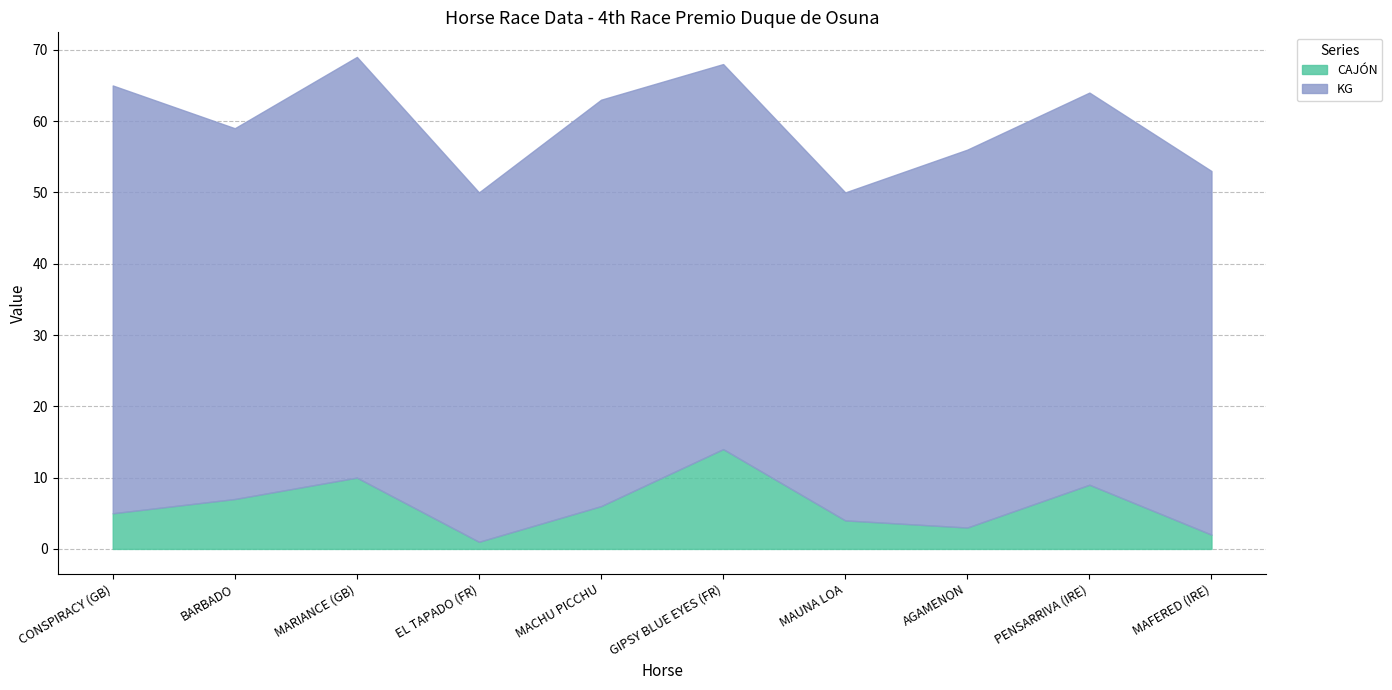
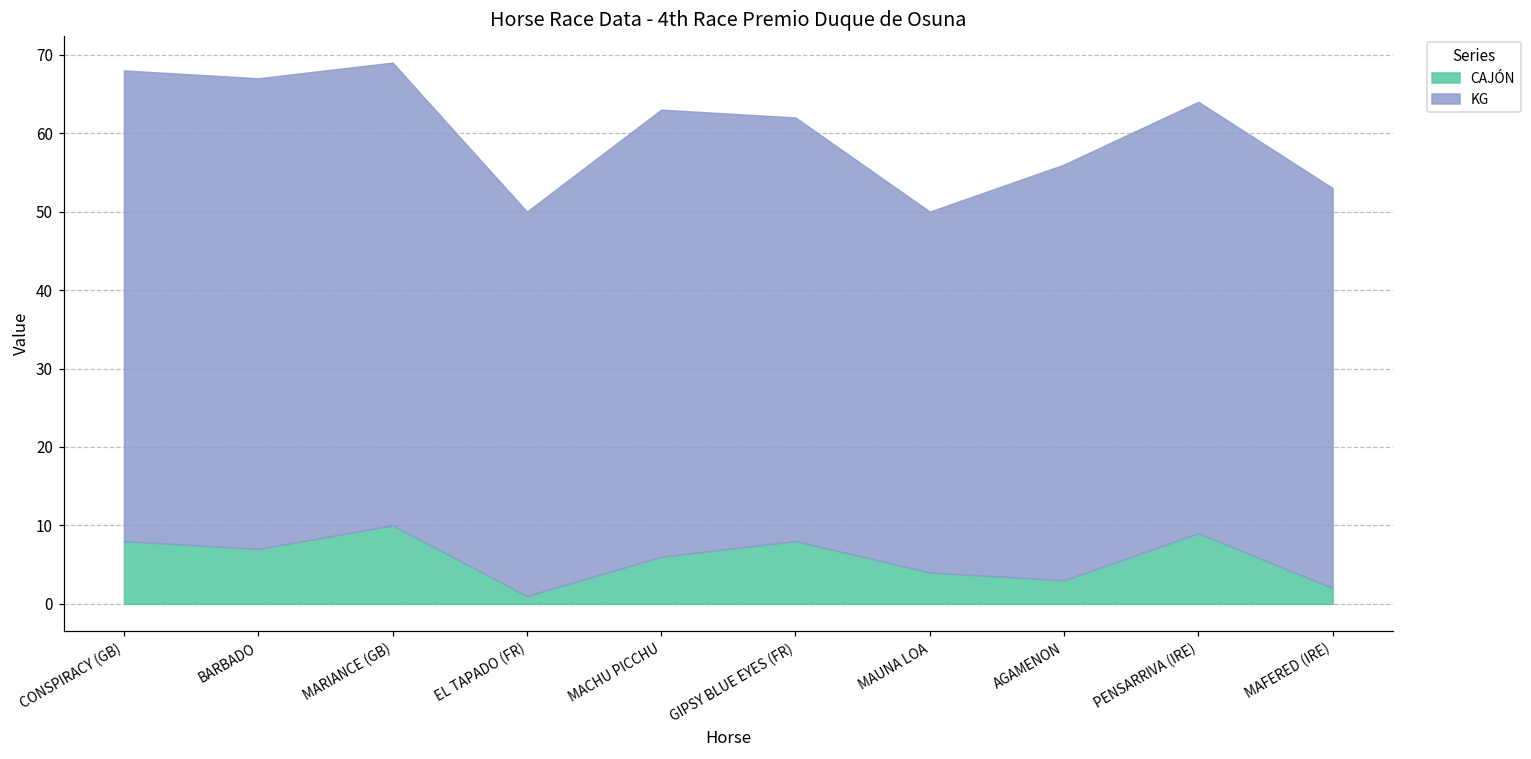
  {
    "CAJÓN": {
-     "CONSPIRACY (GB)": 5,
+     "CONSPIRACY (GB)": 8,
      "BARBADO": 7,
      "MARIANCE (GB)": 10,
      "EL TAPADO (FR)": 1,
      "MACHU PICCHU": 6,
-     "GIPSY BLUE EYES (FR)": 14,
+     "GIPSY BLUE EYES (FR)": 8,
      "MAUNA LOA": 4,
      "AGAMENON": 3,
      "PENSARRIVA (IRE)": 9,
      "MAFERED (IRE)": 2
    },
    "KG": {
      "CONSPIRACY (GB)": 60,
-     "BARBADO": 52,
+     "BARBADO": 60,
      "MARIANCE (GB)": 59,
      "EL TAPADO (FR)": 49,
      "MACHU PICCHU": 57,
      "GIPSY BLUE EYES (FR)": 54,
      "MAUNA LOA": 46,
      "AGAMENON": 53,
      "PENSARRIVA (IRE)": 55,
      "MAFERED (IRE)": 51
    }
  }
